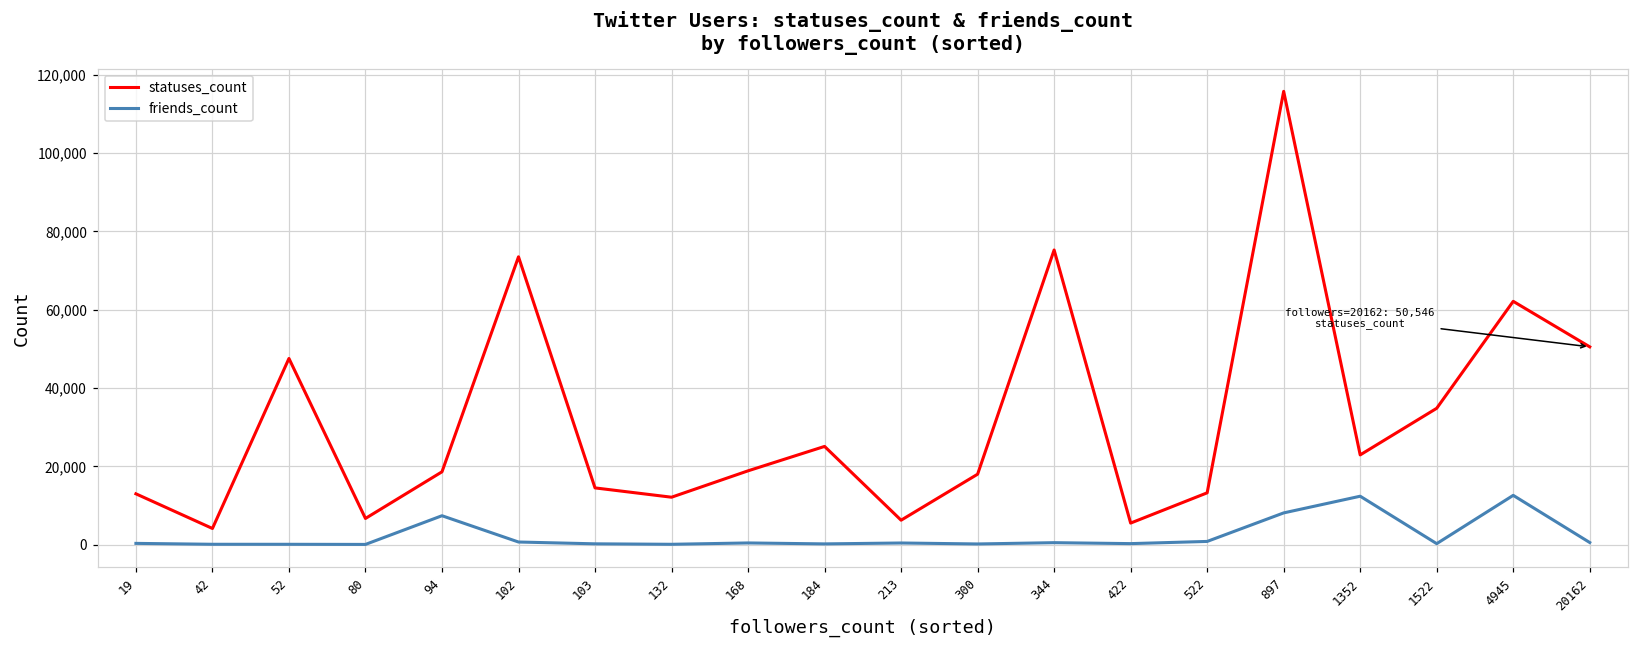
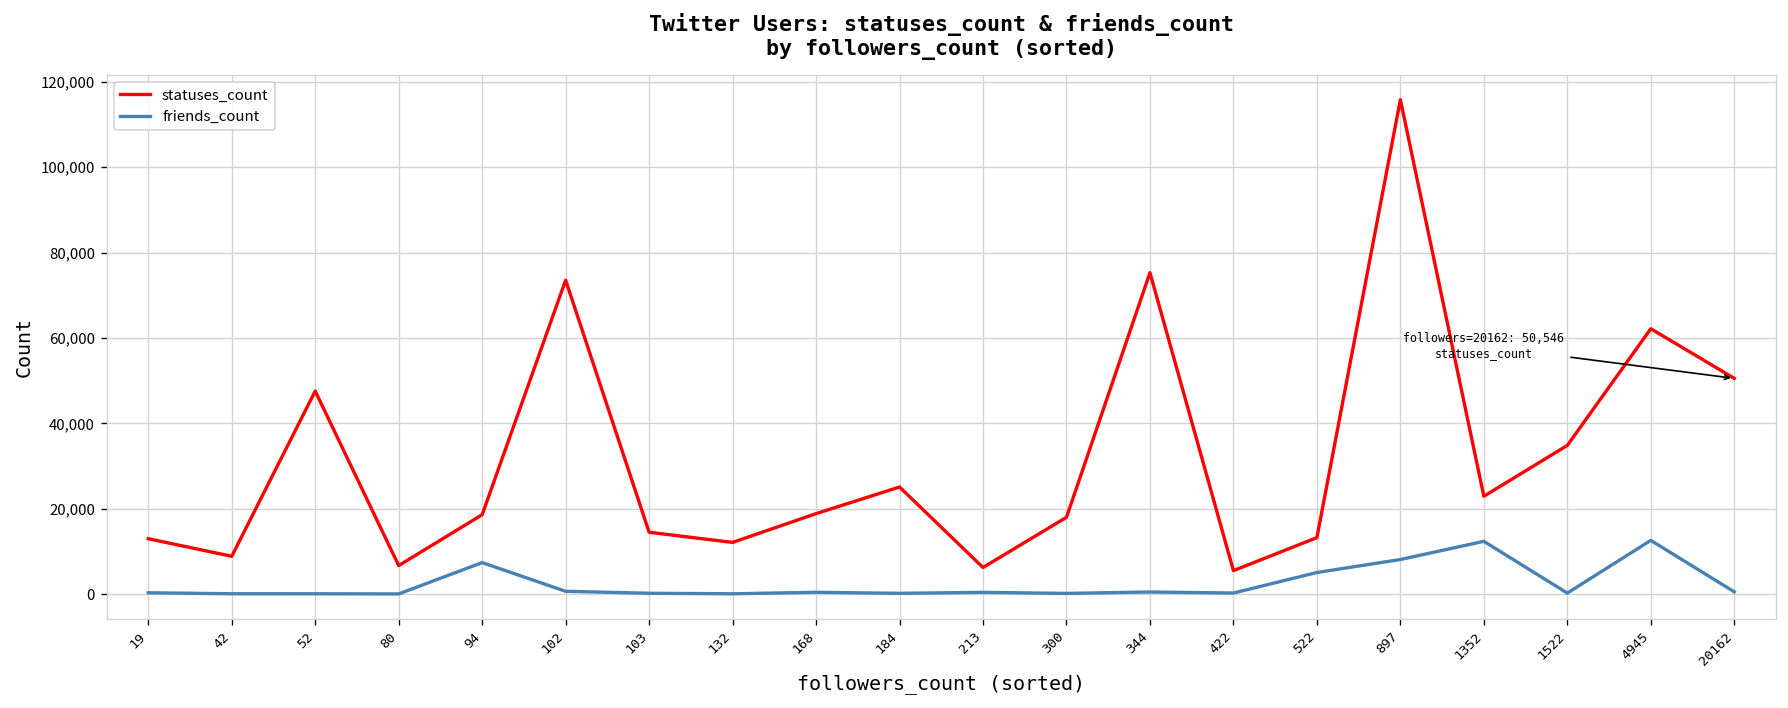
  {
    "statuses_count": {
      "19": "13,000",
-     "42": "4,000",
+     "42": "9,000",
      "52": "48,000",
      "80": "7,000",
      "94": "19,000",
      "102": "74,000",
      "103": "15,000",
      "132": "12,000",
      "168": "19,000",
      "184": "25,000",
      "213": "6,000",
      "300": "18,000",
      "344": "75,000",
      "422": "6,000",
      "522": "13,000",
      "897": "116,000",
      "1352": "23,000",
      "1522": "35,000"
    },
    "friends_count": {
      "19": "0",
      "42": "0",
      "52": "0",
      "80": "0",
      "94": "7,000",
      "102": "1,000",
      "103": "0",
      "132": "0",
      "168": "0",
      "184": "0",
      "213": "0",
      "300": "0",
      "344": "1,000",
      "422": "0",
-     "522": "1,000",
+     "522": "5,000",
      "897": "8,000",
      "1352": "12,000",
      "1522": "0",
      "4945": "13,000",
      "20162": "1,000"
    }
  }
